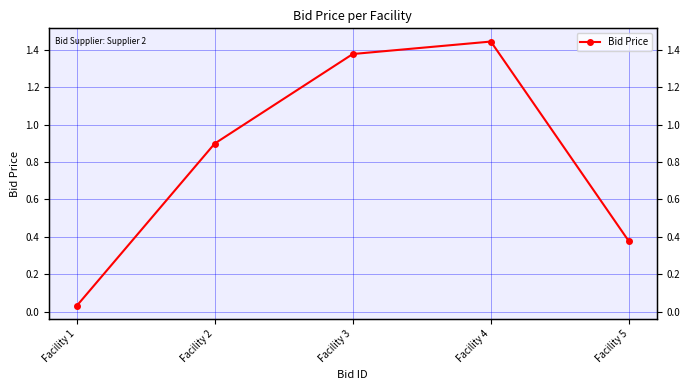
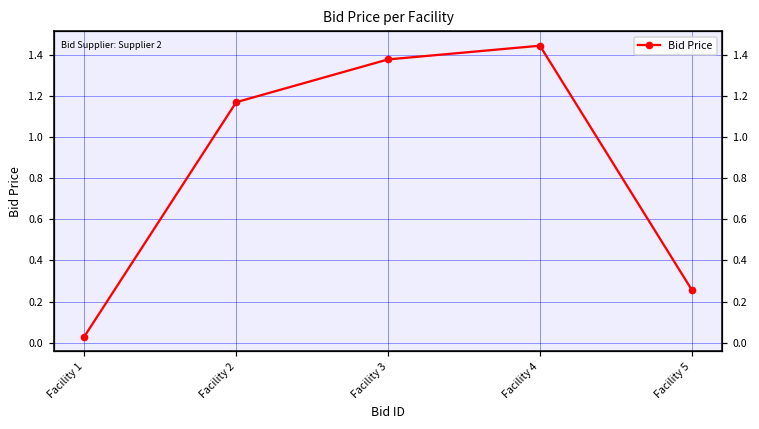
  {
    "Facility 1": 0.03,
-   "Facility 2": 0.90,
+   "Facility 2": 1.17,
    "Facility 3": 1.38,
    "Facility 4": 1.45,
-   "Facility 5": 0.38
+   "Facility 5": 0.26
  }
